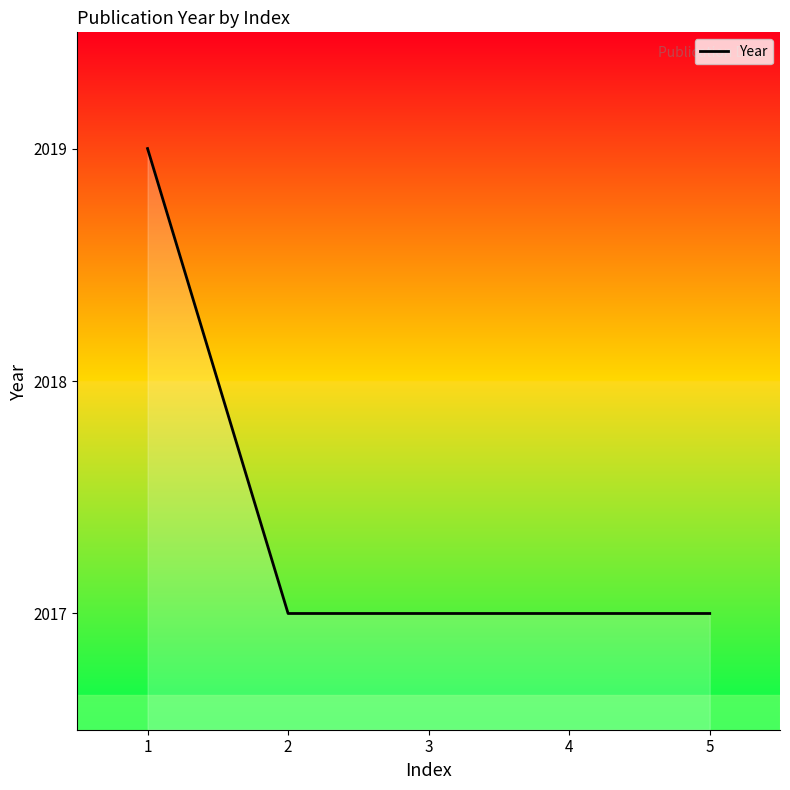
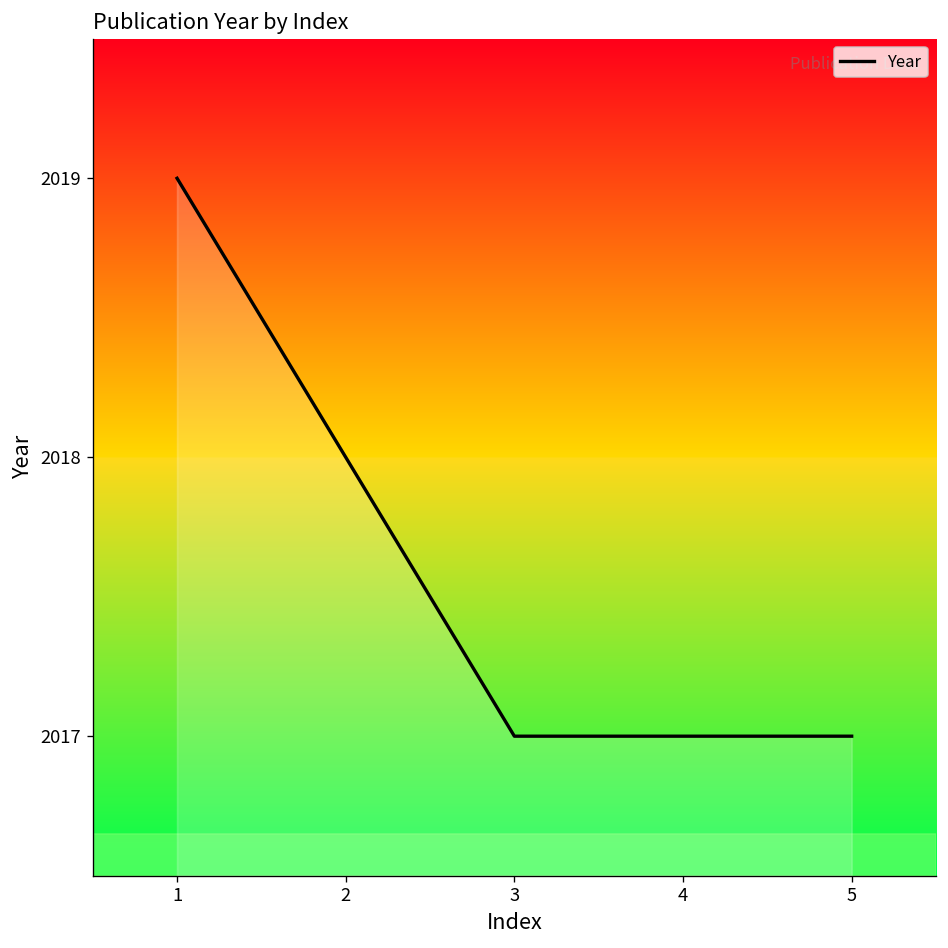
  {
    "1": 2019,
-   "2": 2017,
+   "2": 2018,
    "3": 2017,
    "4": 2017,
    "5": 2017
  }
